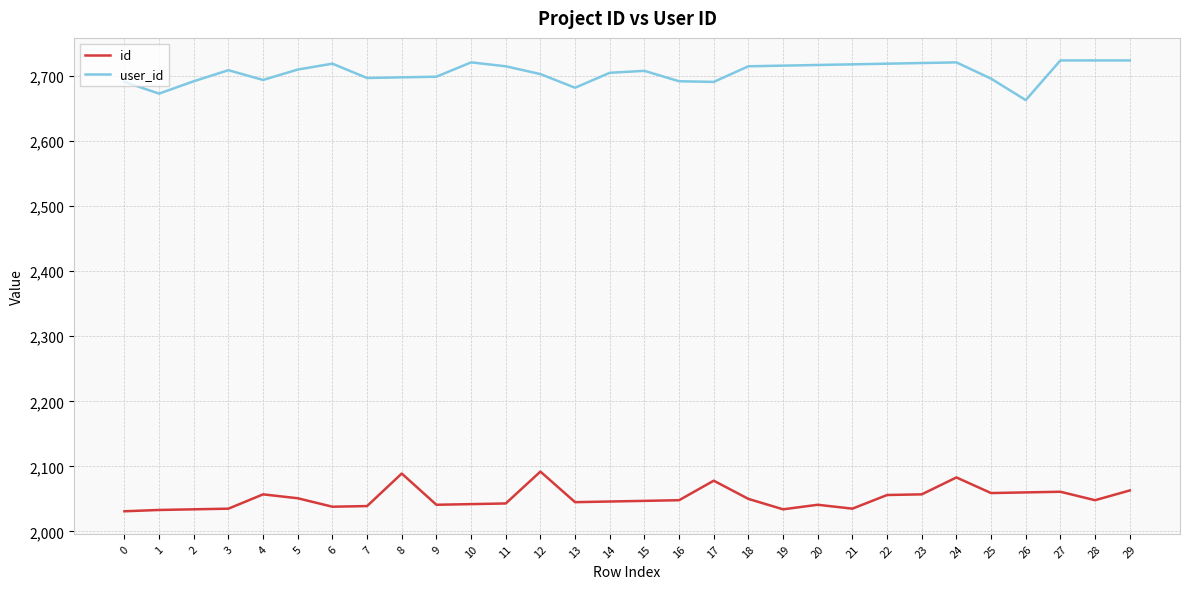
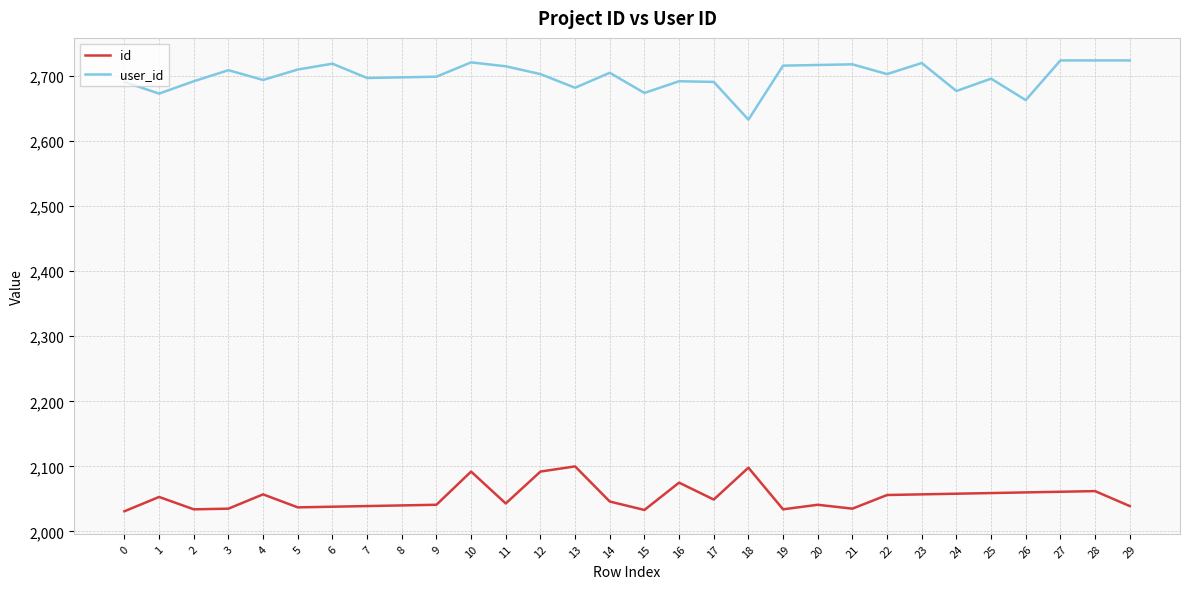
  {
    "id": {
      "0": "2,030",
-     "1": "2,030",
+     "1": "2,050",
      "2": "2,030",
      "3": "2,040",
      "4": "2,060",
-     "5": "2,050",
+     "5": "2,040",
      "6": "2,040",
      "7": "2,040",
-     "8": "2,090",
+     "8": "2,040",
      "9": "2,040",
-     "10": "2,040",
+     "10": "2,090",
      "11": "2,040",
      "12": "2,090",
-     "13": "2,050",
+     "13": "2,100",
      "14": "2,050",
-     "15": "2,050",
-     "16": "2,050",
-     "17": "2,080",
-     "18": "2,050",
+     "15": "2,030",
+     "16": "2,080",
+     "17": "2,050",
+     "18": "2,100",
      "19": "2,030",
      "20": "2,040",
      "21": "2,040",
      "22": "2,060",
      "23": "2,060",
-     "24": "2,080",
+     "24": "2,060",
      "25": "2,060",
      "26": "2,060",
      "27": "2,060",
-     "28": "2,050",
-     "29": "2,060"
+     "28": "2,060",
+     "29": "2,040"
    },
    "user_id": {
      "1": "2,670",
      "2": "2,690",
      "3": "2,710",
      "4": "2,690",
      "5": "2,710",
      "6": "2,720",
      "7": "2,700",
      "8": "2,700",
      "9": "2,700",
      "10": "2,720",
      "11": "2,720",
      "12": "2,700",
      "13": "2,680",
      "14": "2,710",
-     "15": "2,710",
+     "15": "2,670",
      "16": "2,690",
      "17": "2,690",
-     "18": "2,720",
+     "18": "2,630",
      "19": "2,720",
      "20": "2,720",
      "21": "2,720",
-     "22": "2,720",
+     "22": "2,700",
      "23": "2,720",
-     "24": "2,720",
+     "24": "2,680",
      "25": "2,700",
      "26": "2,660",
      "27": "2,720",
      "28": "2,720",
      "29": "2,720"
    }
  }
